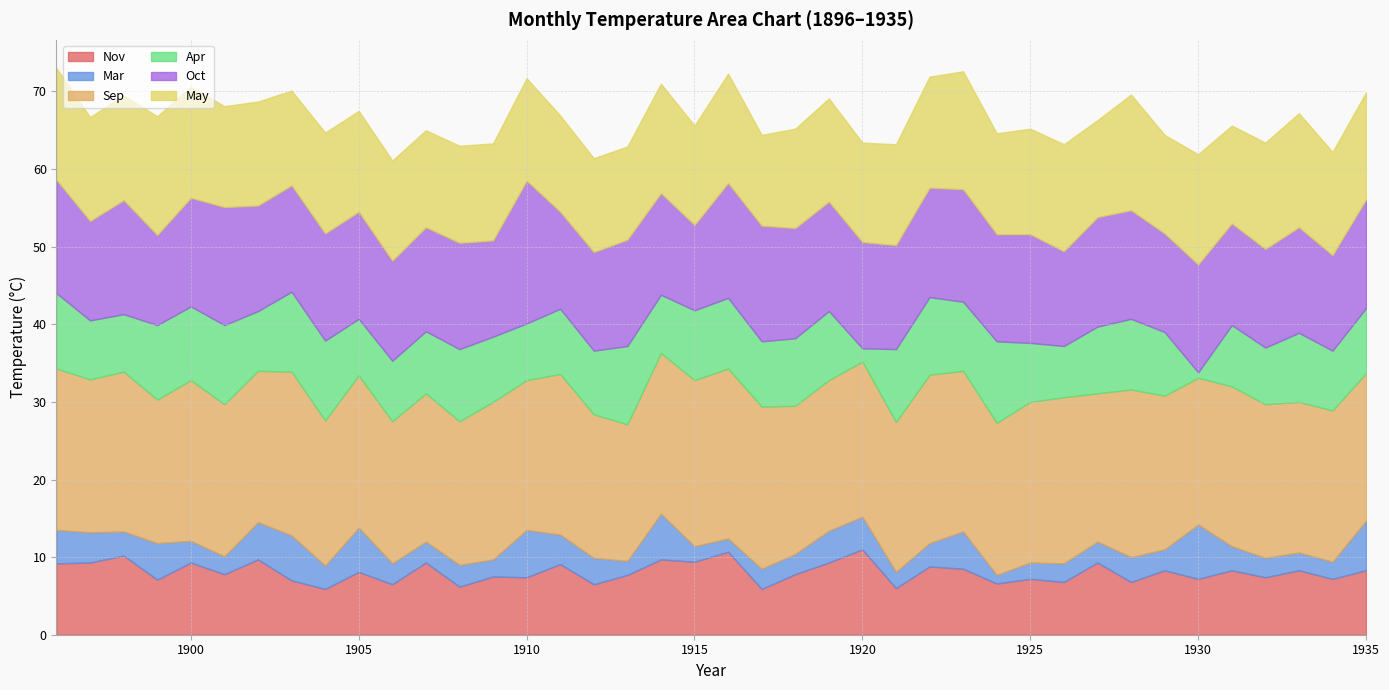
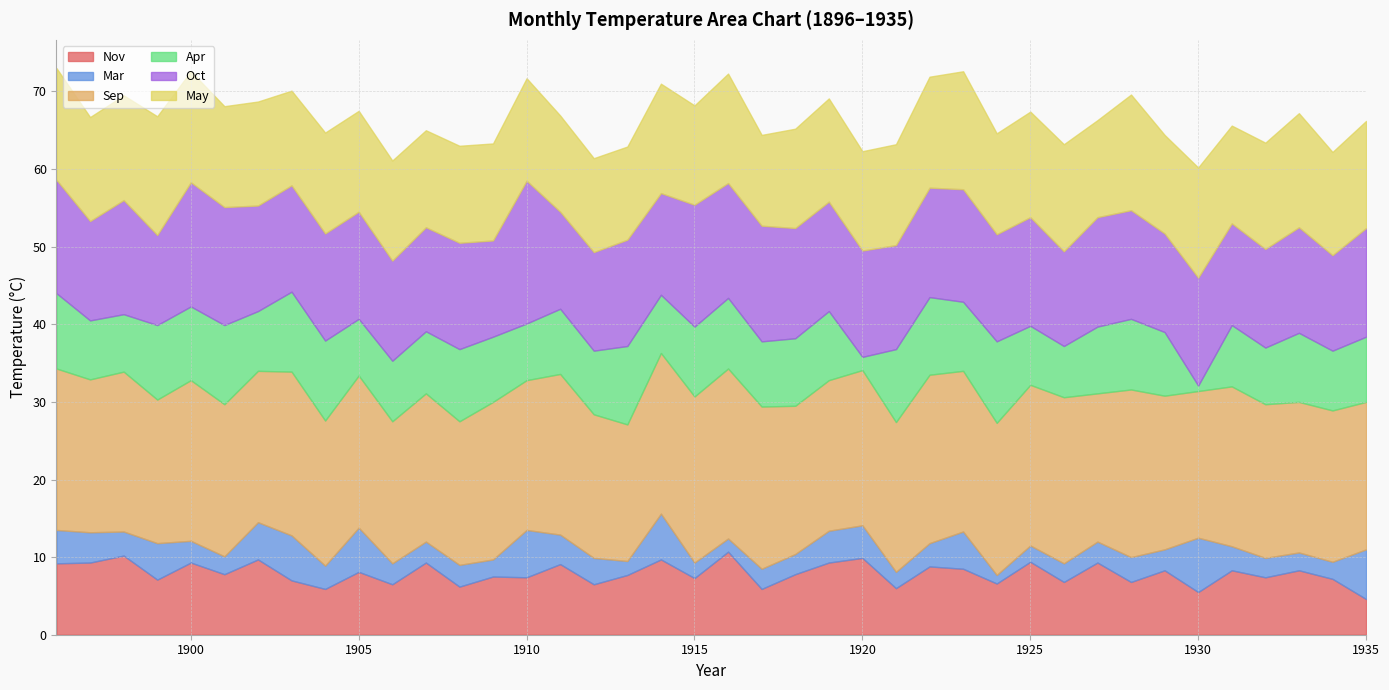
  {
    "Nov": {
      "1900": 9,
      "1905": 8,
      "1910": 7,
-     "1915": 9,
-     "1920": 11,
-     "1925": 7,
-     "1930": 7,
-     "1935": 8
+     "1915": 7,
+     "1920": 10,
+     "1925": 9,
+     "1930": 6,
+     "1935": 5
    },
    "Mar": {
      "1900": 3,
      "1905": 6,
      "1910": 6,
      "1915": 2,
      "1920": 4,
      "1925": 2,
      "1930": 7,
      "1935": 6
    },
    "Apr": {
      "1900": 10,
      "1905": 7,
      "1910": 7,
      "1915": 9,
      "1920": 2,
      "1925": 8,
      "1930": 1,
      "1935": 8
    },
    "Oct": {
-     "1900": 14,
+     "1900": 16,
      "1905": 14,
      "1910": 18,
-     "1915": 11,
+     "1915": 16,
      "1920": 14,
      "1925": 14,
      "1930": 14,
      "1935": 14
    }
  }
